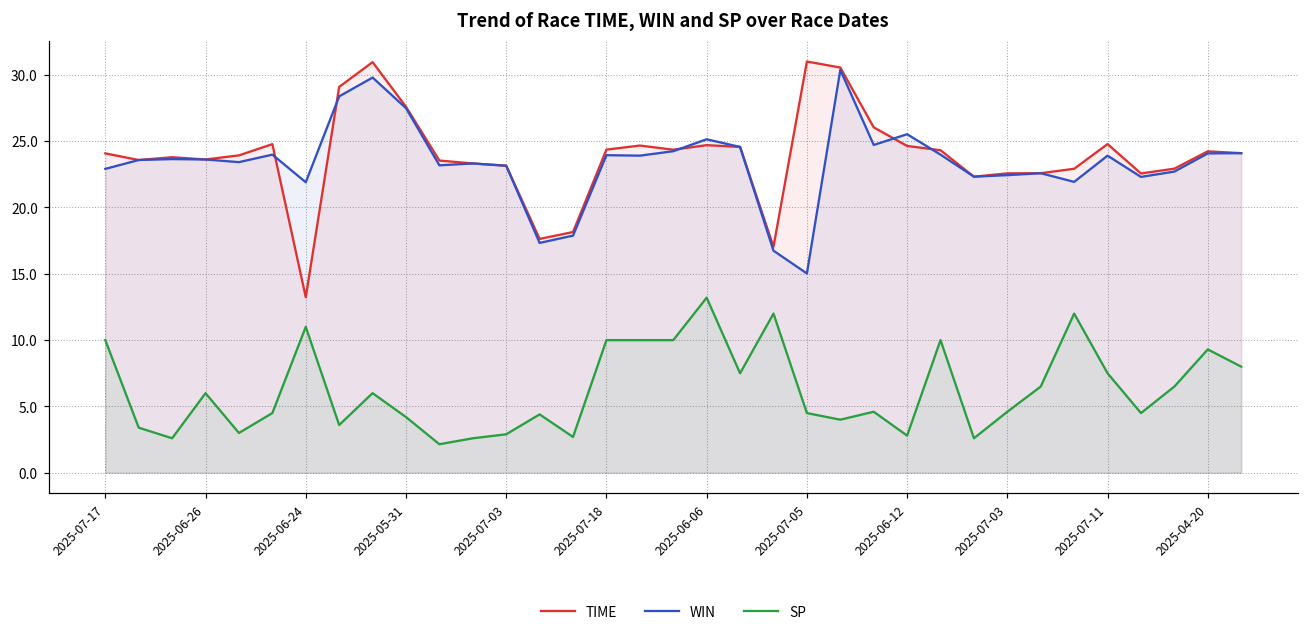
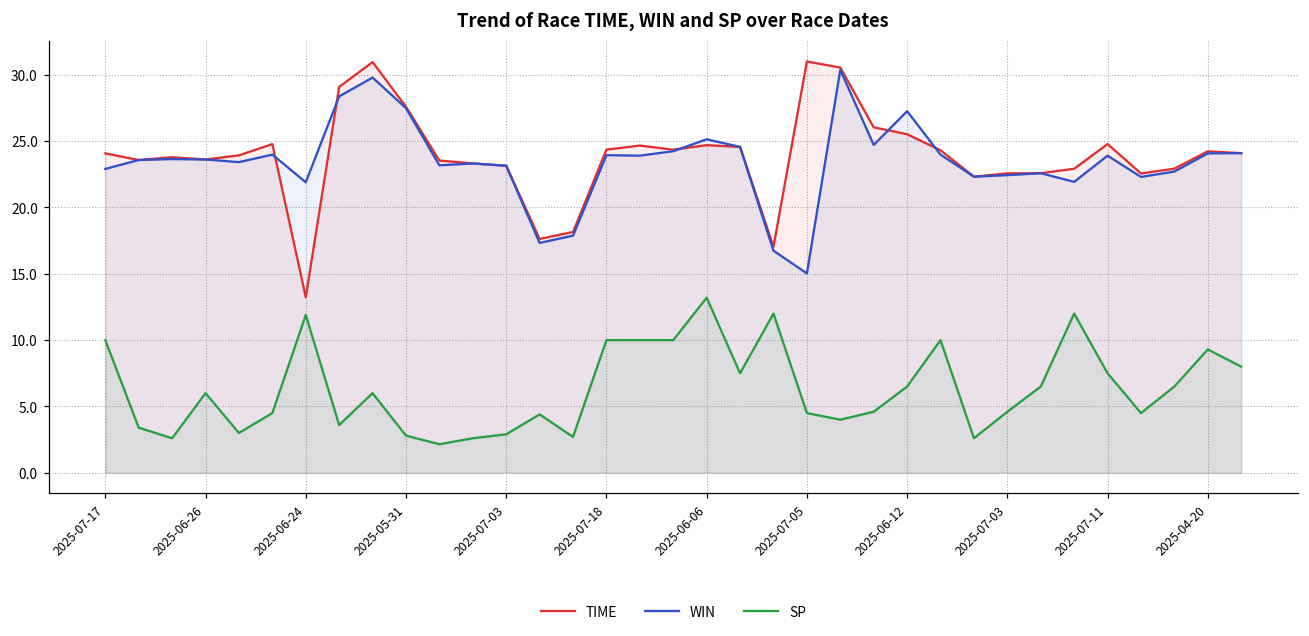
  {
    "TIME": {
      "2025-06-24": 13.2,
      "2025-06-06": 24.7,
      "2025-07-05": 31.0,
-     "2025-06-12": 24.6
+     "2025-06-12": 25.5
    },
    "WIN": {
      "2025-06-24": 21.9,
      "2025-06-06": 25.1,
      "2025-07-05": 15.0,
-     "2025-06-12": 25.5
+     "2025-06-12": 27.3
    },
    "SP": {
-     "2025-06-24": 11.0,
-     "2025-05-31": 4.2,
+     "2025-06-24": 11.9,
+     "2025-05-31": 2.8,
      "2025-06-06": 13.2,
      "2025-07-05": 4.5,
-     "2025-06-12": 2.8,
+     "2025-06-12": 6.5,
      "2025-04-20": 9.3
    }
  }
